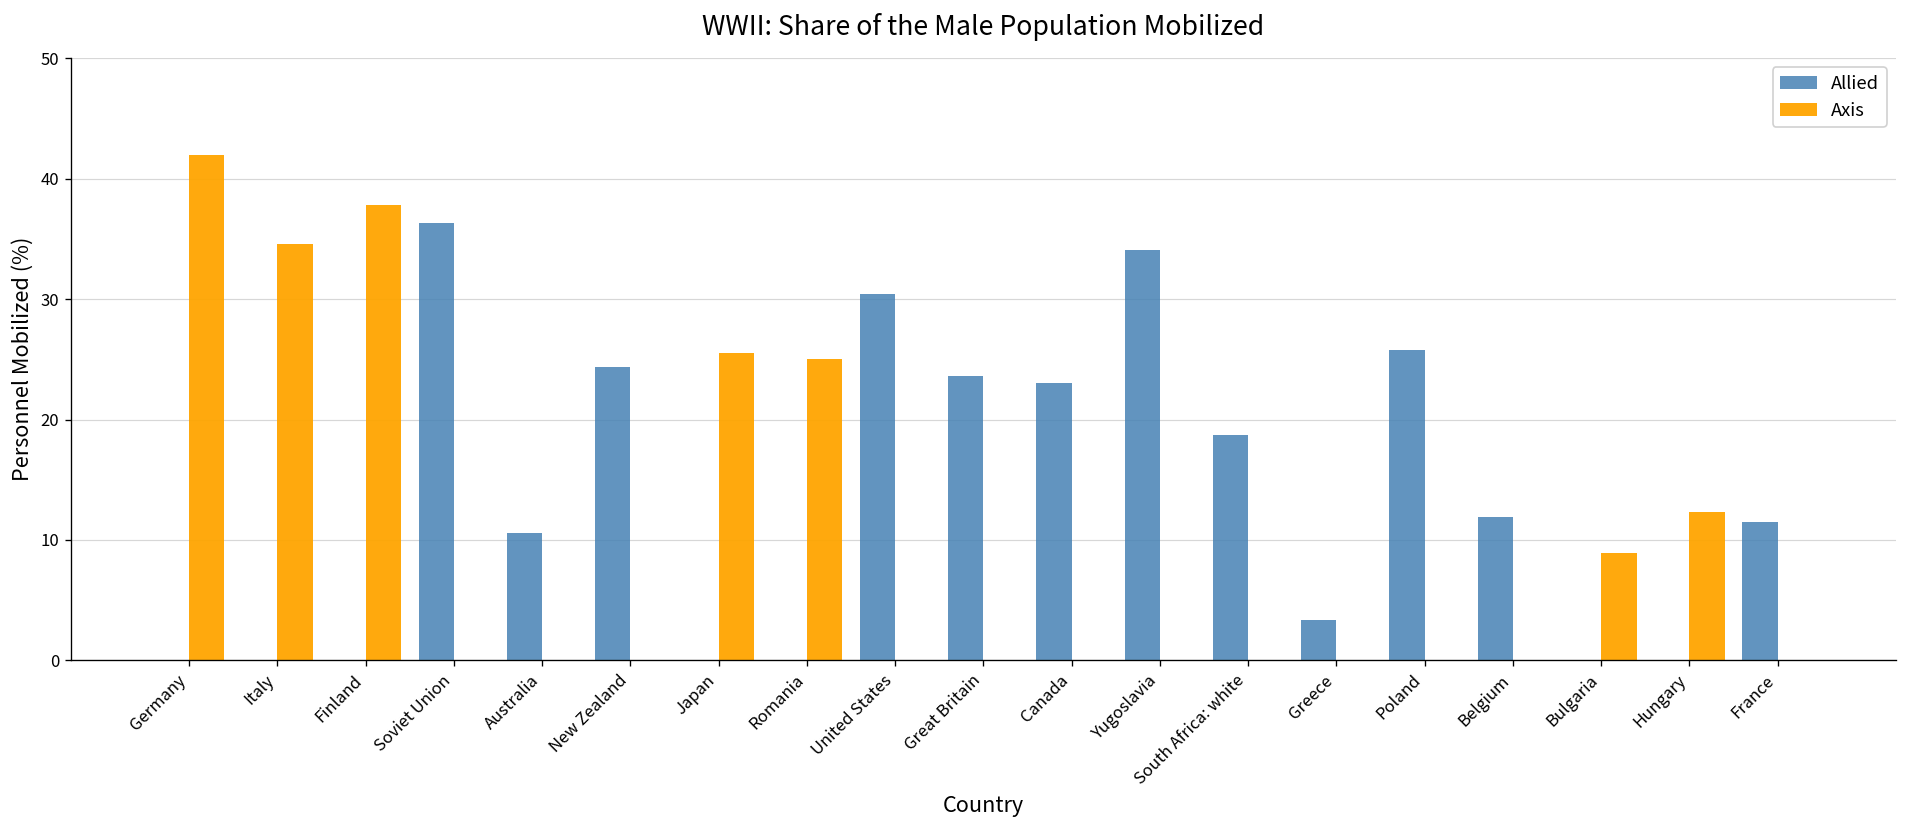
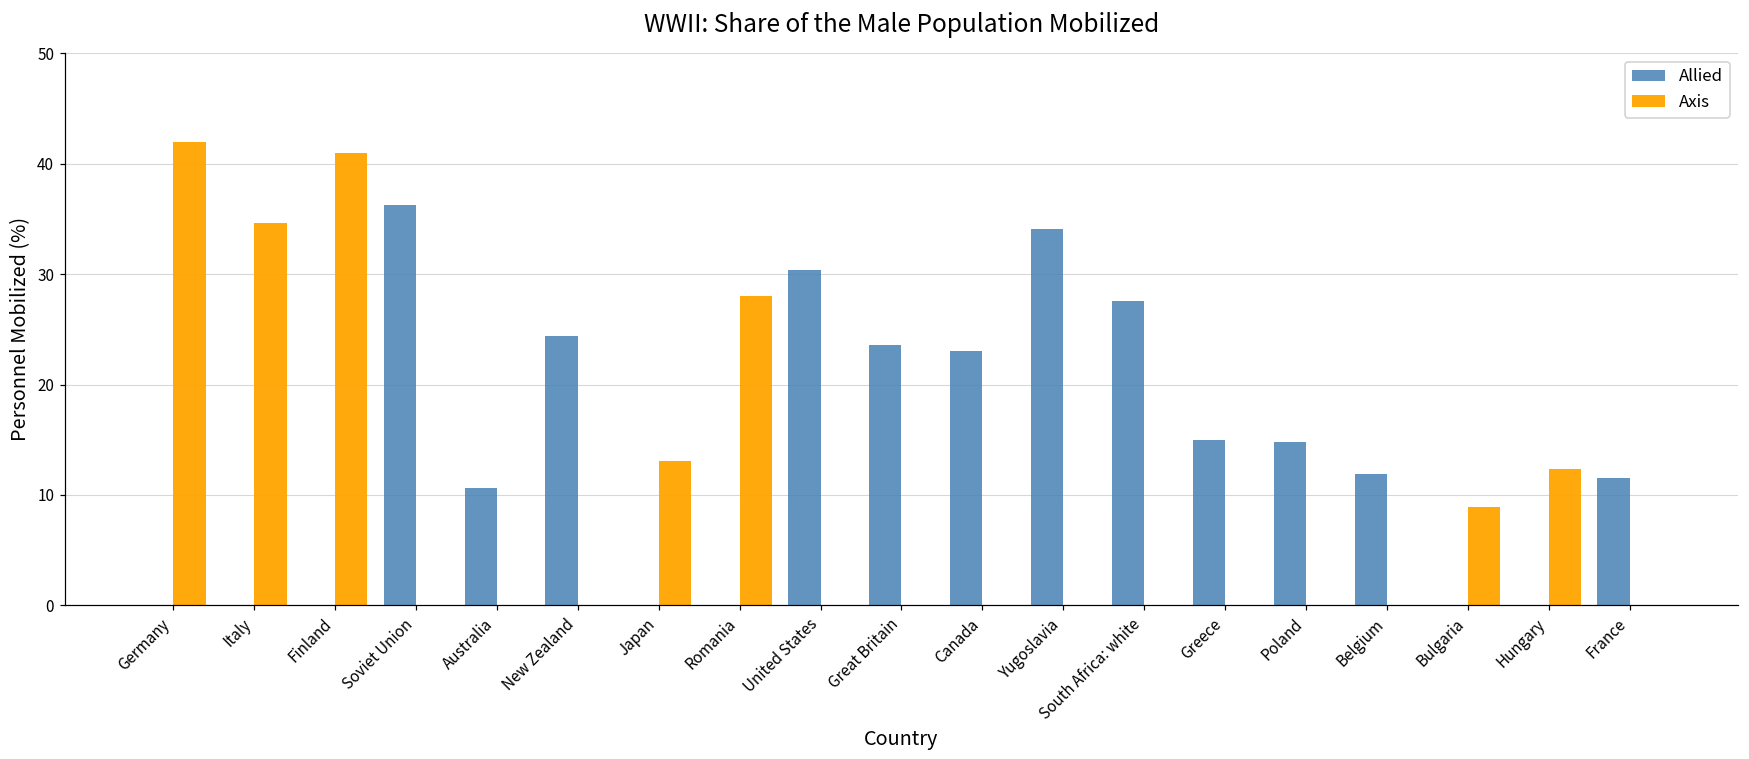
  {
    "Allied": {
      "Germany": 0.0,
      "Italy": 0.0,
      "Finland": 0.0,
      "Soviet Union": 36.3,
      "Australia": 10.6,
      "New Zealand": 24.4,
      "Japan": 0.0,
      "Romania": 0.0,
      "United States": 30.4,
      "Great Britain": 23.6,
      "Canada": 23.0,
      "Yugoslavia": 34.1,
-     "South Africa: white": 18.7,
-     "Greece": 3.3,
-     "Poland": 25.8,
+     "South Africa: white": 27.6,
+     "Greece": 15.0,
+     "Poland": 14.8,
      "Belgium": 11.9,
      "Bulgaria": 0.0,
      "Hungary": 0.0,
      "France": 11.5
    },
    "Axis": {
      "Germany": 42.0,
      "Italy": 34.6,
-     "Finland": 37.8,
+     "Finland": 41.0,
      "Soviet Union": 0.0,
      "Australia": 0.0,
      "New Zealand": 0.0,
-     "Japan": 25.5,
-     "Romania": 25,
+     "Japan": 13.1,
+     "Romania": 28,
      "United States": 0.0,
      "Great Britain": 0.0,
      "Canada": 0.0,
      "Yugoslavia": 0.0,
      "South Africa: white": 0.0,
      "Greece": 0.0,
      "Poland": 0.0,
      "Belgium": 0.0,
      "Bulgaria": 8.9,
      "Hungary": 12.3,
      "France": 0.0
    }
  }
